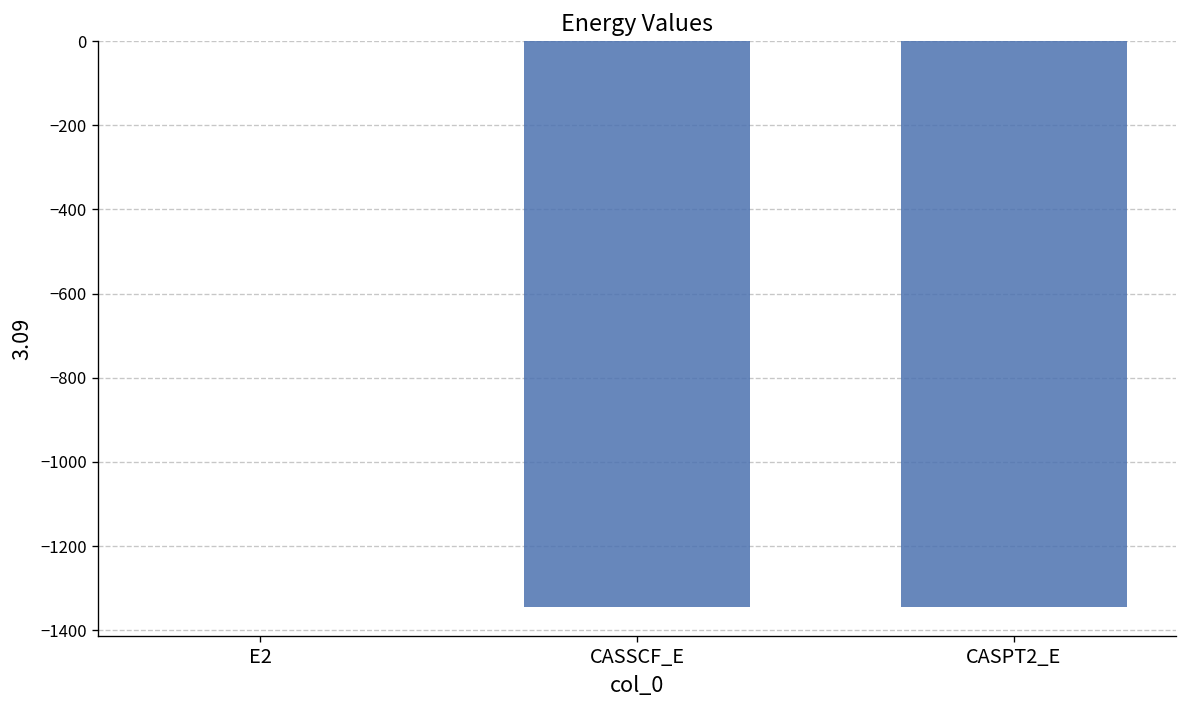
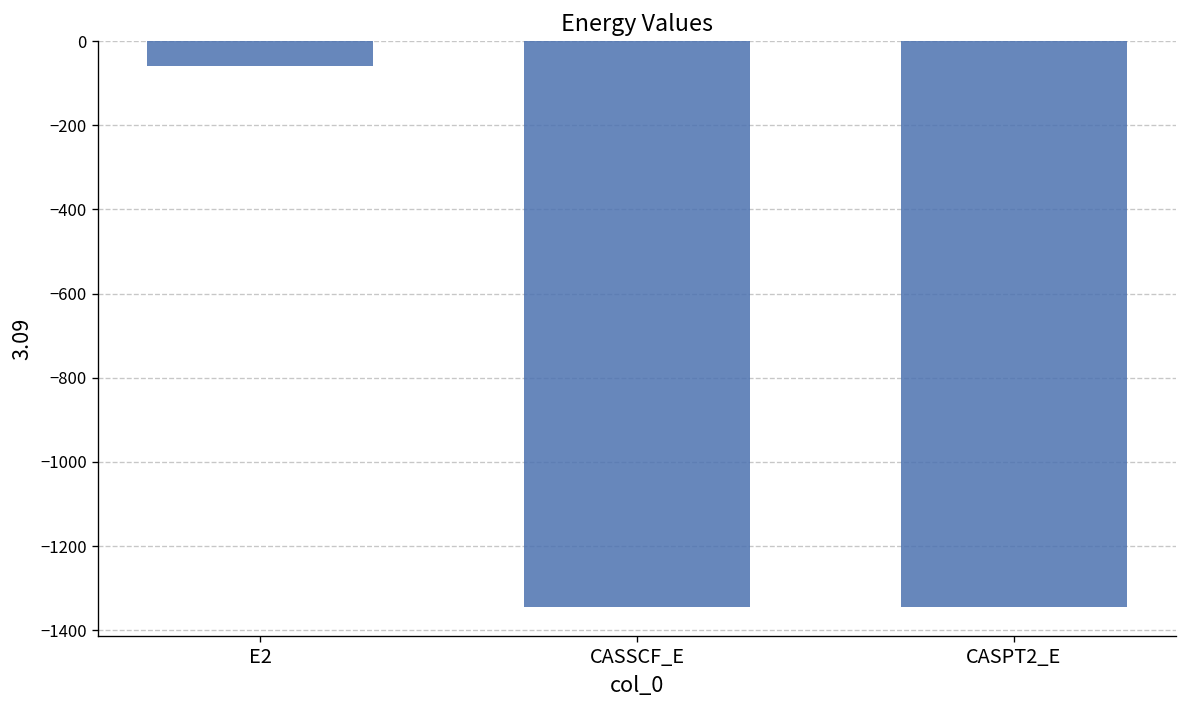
  {
-   "E2": 0,
+   "E2": -60,
    "CASSCF_E": -1350,
    "CASPT2_E": -1350
  }
